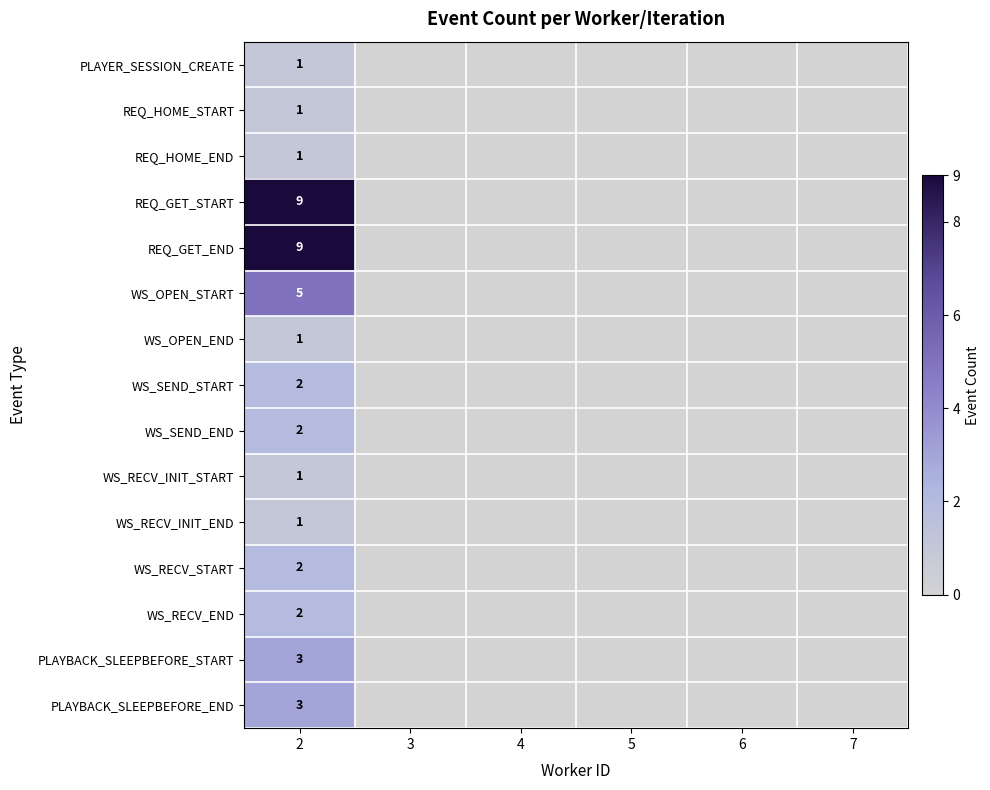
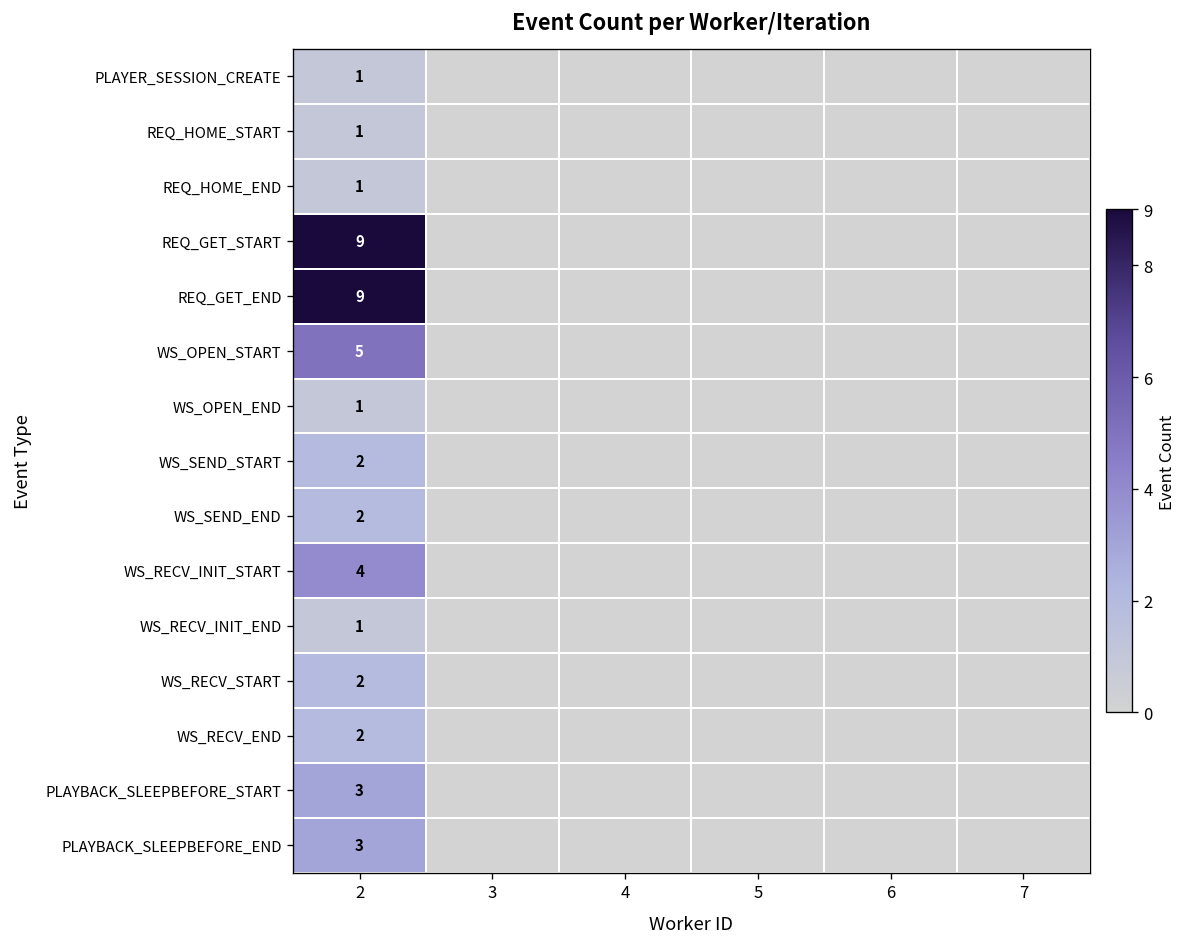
  {
    "PLAYER_SESSION_CREATE": {
      "2": 1
    },
    "REQ_HOME_START": {
      "2": 1
    },
    "REQ_HOME_END": {
      "2": 1
    },
    "REQ_GET_START": {
      "2": 9
    },
    "REQ_GET_END": {
      "2": 9
    },
    "WS_OPEN_START": {
      "2": 5
    },
    "WS_OPEN_END": {
      "2": 1
    },
    "WS_SEND_START": {
      "2": 2
    },
    "WS_SEND_END": {
      "2": 2
    },
    "WS_RECV_INIT_START": {
-     "2": 1
+     "2": 4
    },
    "WS_RECV_INIT_END": {
      "2": 1
    },
    "WS_RECV_START": {
      "2": 2
    },
    "WS_RECV_END": {
      "2": 2
    },
    "PLAYBACK_SLEEPBEFORE_START": {
      "2": 3
    },
    "PLAYBACK_SLEEPBEFORE_END": {
      "2": 3
    }
  }
